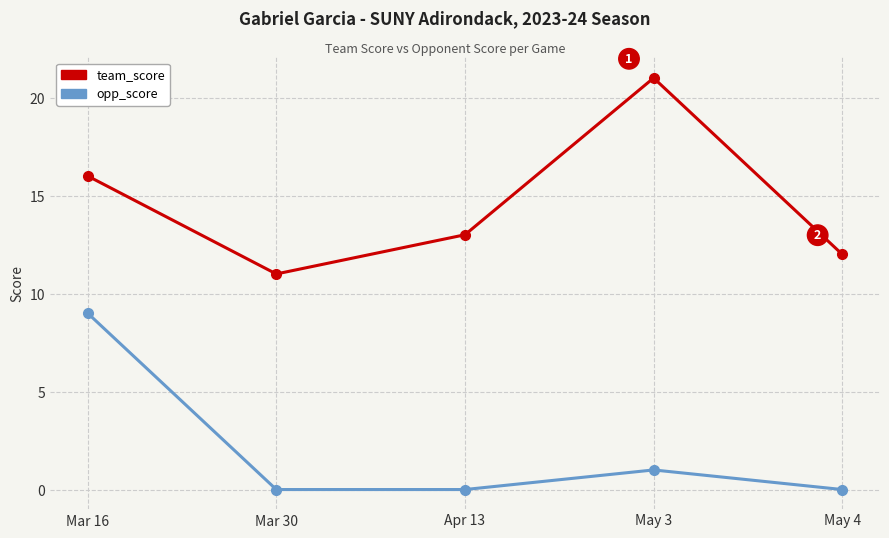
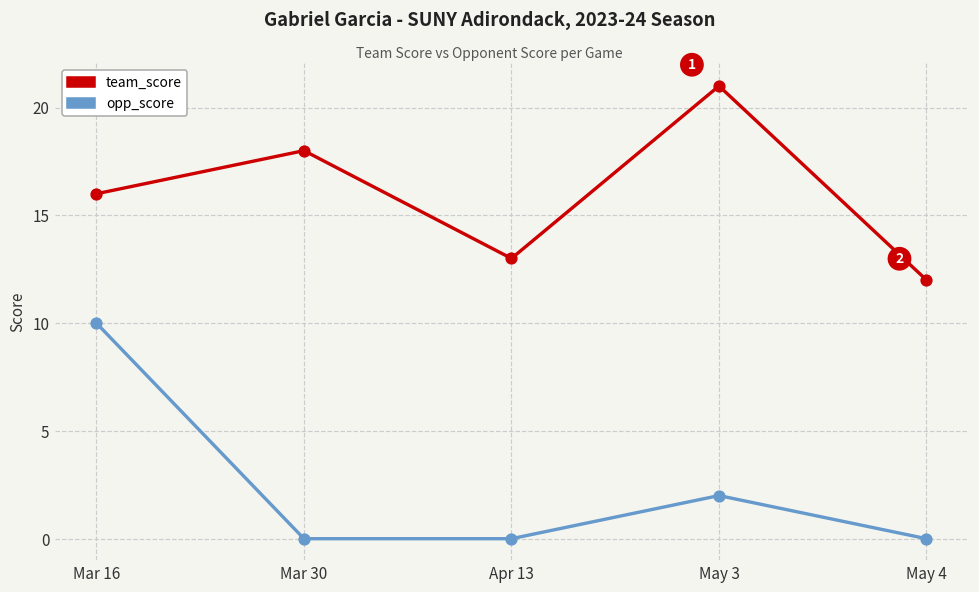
  {
    "team_score": {
      "Mar 16": 16,
-     "Mar 30": 11,
+     "Mar 30": 18,
      "Apr 13": 13
    },
    "opp_score": {
-     "Mar 16": 9,
+     "Mar 16": 10,
      "Mar 30": 0,
      "Apr 13": 0,
-     "May 3": 1,
+     "May 3": 2,
      "May 4": 0
    }
  }
